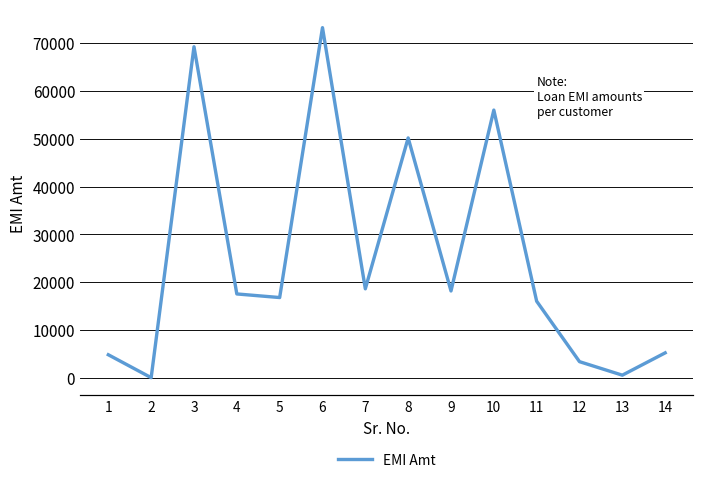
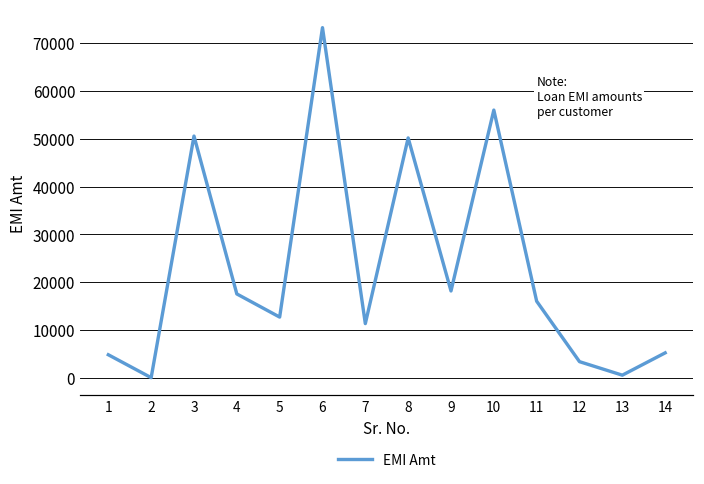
  {
    "1": 5000,
    "2": 0,
-   "3": 69000,
+   "3": 51000,
    "4": 18000,
-   "5": 17000,
+   "5": 13000,
    "6": 73000,
-   "7": 19000,
+   "7": 11000,
    "8": 50000,
    "9": 18000,
    "10": 56000,
    "11": 16000,
    "12": 3000,
    "13": 1000,
    "14": 5000
  }
